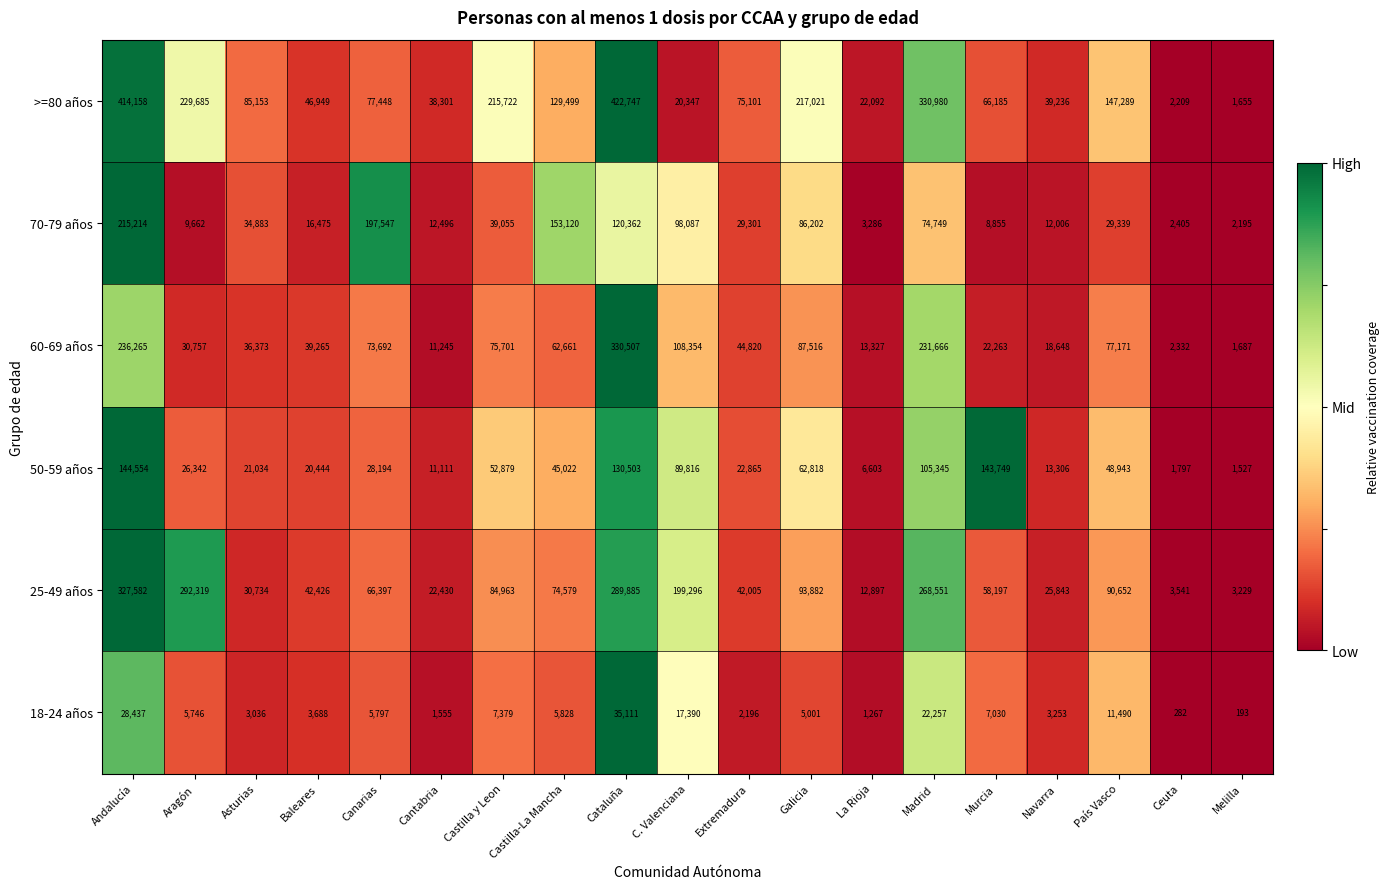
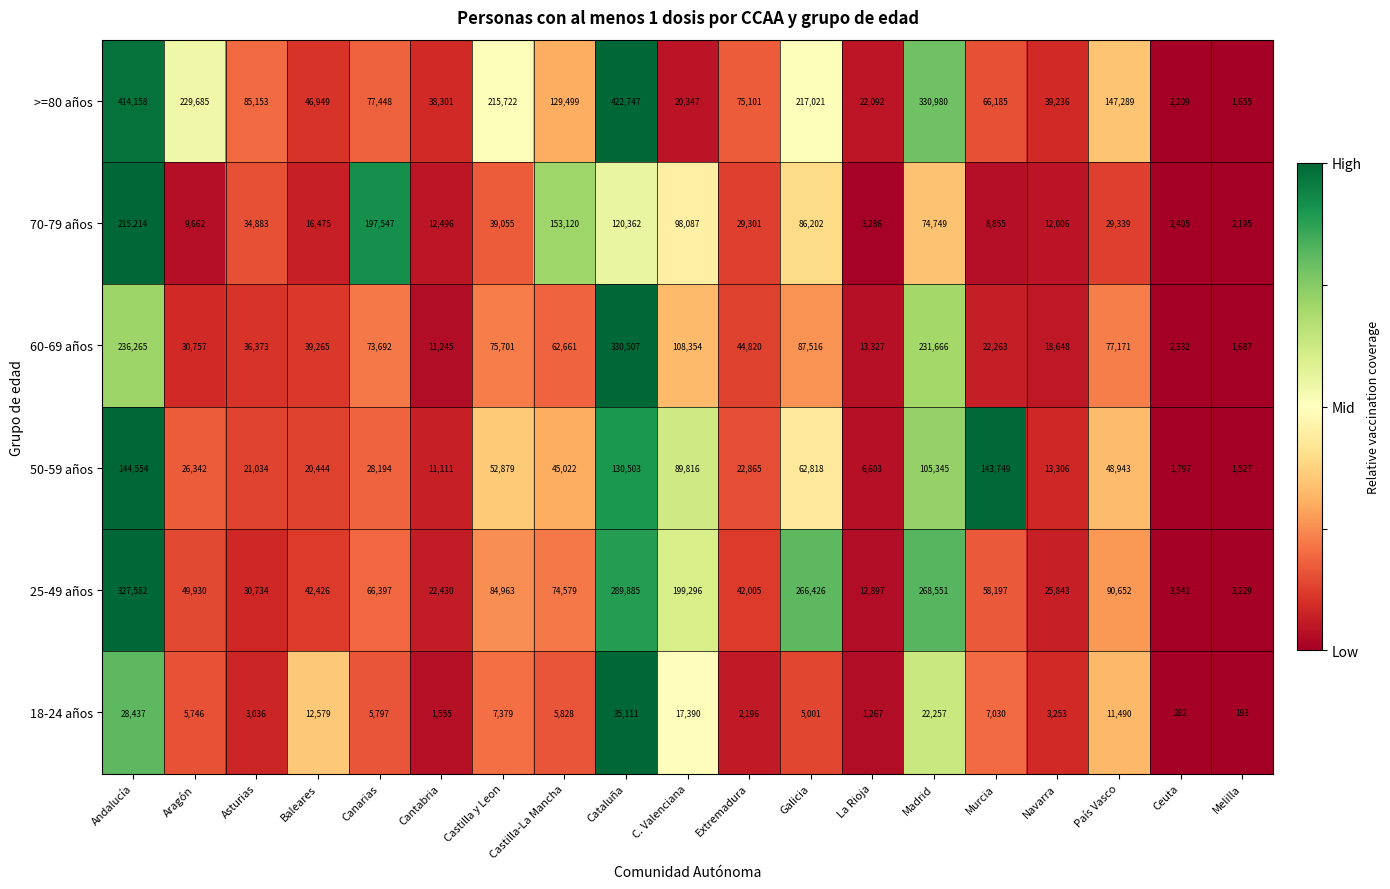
  {
    ">=80 años": {
      "Andalucía": "414,158",
      "Aragón": "229,685",
      "Asturias": "85,153",
      "Baleares": "46,949",
      "Canarias": "77,448",
      "Cantabria": "38,301",
      "Castilla y Leon": "215,722",
      "Castilla-La Mancha": "129,499",
      "Cataluña": "422,747",
      "C. Valenciana": "20,347",
      "Extremadura": "75,101",
      "Galicia": "217,021",
      "La Rioja": "22,092",
      "Madrid": "330,980",
      "Murcia": "66,185",
      "Navarra": "39,236",
      "País Vasco": "147,289",
      "Ceuta": "2,209",
      "Melilla": "1,655"
    },
    "70-79 años": {
      "Andalucía": "215,214",
      "Aragón": "9,662",
      "Asturias": "34,883",
      "Baleares": "16,475",
      "Canarias": "197,547",
      "Cantabria": "12,496",
      "Castilla y Leon": "39,055",
      "Castilla-La Mancha": "153,120",
      "Cataluña": "120,362",
      "C. Valenciana": "98,087",
      "Extremadura": "29,301",
      "Galicia": "86,202",
      "La Rioja": "3,286",
      "Madrid": "74,749",
      "Murcia": "8,855",
      "Navarra": "12,006",
      "País Vasco": "29,339",
      "Ceuta": "2,405",
      "Melilla": "2,195"
    },
    "60-69 años": {
      "Andalucía": "236,265",
      "Aragón": "30,757",
      "Asturias": "36,373",
      "Baleares": "39,265",
      "Canarias": "73,692",
      "Cantabria": "11,245",
      "Castilla y Leon": "75,701",
      "Castilla-La Mancha": "62,661",
      "Cataluña": "330,507",
      "C. Valenciana": "108,354",
      "Extremadura": "44,820",
      "Galicia": "87,516",
      "La Rioja": "13,327",
      "Madrid": "231,666",
      "Murcia": "22,263",
      "Navarra": "18,648",
      "País Vasco": "77,171",
      "Ceuta": "2,332",
      "Melilla": "1,687"
    },
    "50-59 años": {
      "Andalucía": "144,554",
      "Aragón": "26,342",
      "Asturias": "21,034",
      "Baleares": "20,444",
      "Canarias": "28,194",
      "Cantabria": "11,111",
      "Castilla y Leon": "52,879",
      "Castilla-La Mancha": "45,022",
      "Cataluña": "130,503",
      "C. Valenciana": "89,816",
      "Extremadura": "22,865",
      "Galicia": "62,818",
      "La Rioja": "6,603",
      "Madrid": "105,345",
      "Murcia": "143,749",
      "Navarra": "13,306",
      "País Vasco": "48,943",
      "Ceuta": "1,797",
      "Melilla": "1,527"
    },
    "25-49 años": {
      "Andalucía": "327,582",
-     "Aragón": "292,319",
+     "Aragón": "49,930",
      "Asturias": "30,734",
      "Baleares": "42,426",
      "Canarias": "66,397",
      "Cantabria": "22,430",
      "Castilla y Leon": "84,963",
      "Castilla-La Mancha": "74,579",
      "Cataluña": "289,885",
      "C. Valenciana": "199,296",
      "Extremadura": "42,005",
-     "Galicia": "93,882",
+     "Galicia": "266,426",
      "La Rioja": "12,897",
      "Madrid": "268,551",
      "Murcia": "58,197",
      "Navarra": "25,843",
      "País Vasco": "90,652",
      "Ceuta": "3,541",
      "Melilla": "3,229"
    },
    "18-24 años": {
      "Andalucía": "28,437",
      "Aragón": "5,746",
      "Asturias": "3,036",
-     "Baleares": "3,688",
+     "Baleares": "12,579",
      "Canarias": "5,797",
      "Cantabria": "1,555",
      "Castilla y Leon": "7,379",
      "Castilla-La Mancha": "5,828",
      "Cataluña": "35,111",
      "C. Valenciana": "17,390",
      "Extremadura": "2,196",
      "Galicia": "5,001",
      "La Rioja": "1,267",
      "Madrid": "22,257",
      "Murcia": "7,030",
      "Navarra": "3,253",
      "País Vasco": "11,490",
      "Ceuta": "282",
      "Melilla": "193"
    }
  }
